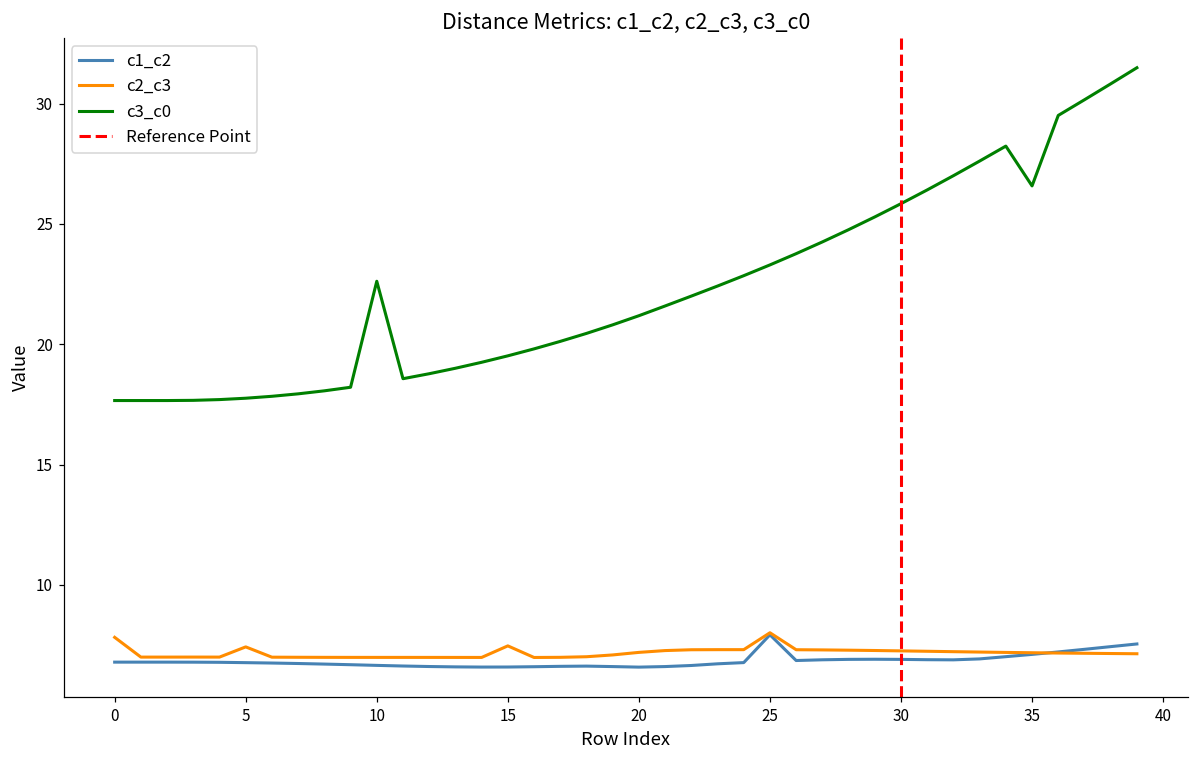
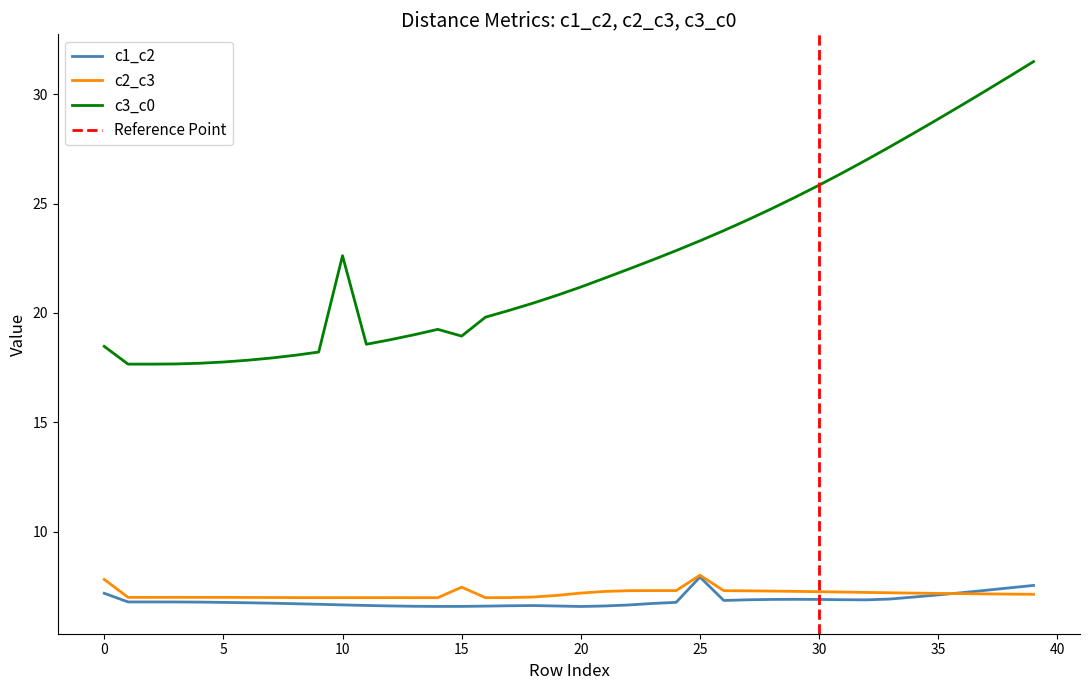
  {
    "c1_c2": {
-     "0": 6.8,
+     "0": 7.2,
      "5": 6.8,
      "10": 6.7,
      "15": 6.6,
      "20": 6.6,
      "30": 6.9
    },
    "c2_c3": {
      "0": 7.8,
-     "5": 7.4,
+     "5": 7.0,
      "10": 7.0,
      "15": 7.5,
      "20": 7.2,
      "30": 7.3
    },
    "c3_c0": {
-     "0": 17.7,
+     "0": 18.5,
      "5": 17.8,
      "10": 22.6,
-     "15": 19.5,
+     "15": 18.9,
      "20": 21.2,
      "25": 23.3,
      "30": 25.8,
-     "35": 26.6
+     "35": 28.9
    }
  }
